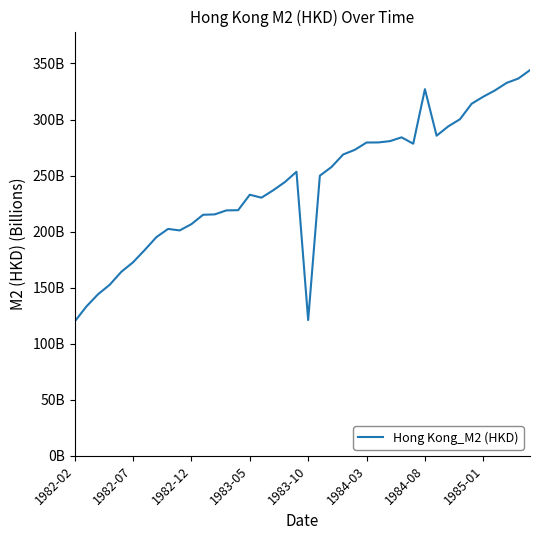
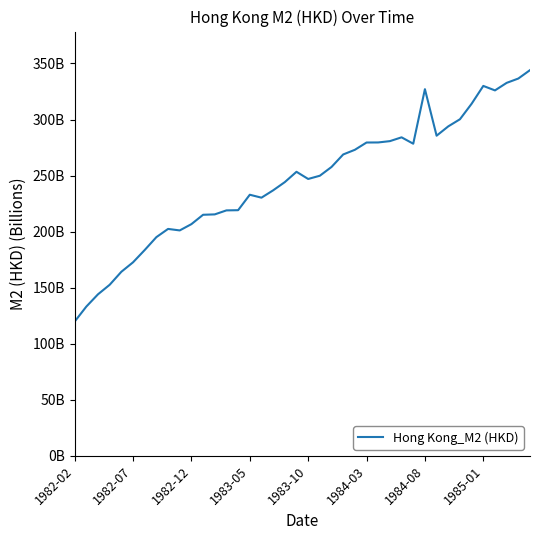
  {
    "1982-02": 120000000000,
    "1982-07": 173000000000,
    "1982-12": 207000000000,
    "1983-05": 233000000000,
-   "1983-10": 121000000000,
+   "1983-10": 247000000000,
    "1984-03": 279000000000,
    "1984-08": 327000000000,
-   "1985-01": 320000000000
+   "1985-01": 330000000000
  }
